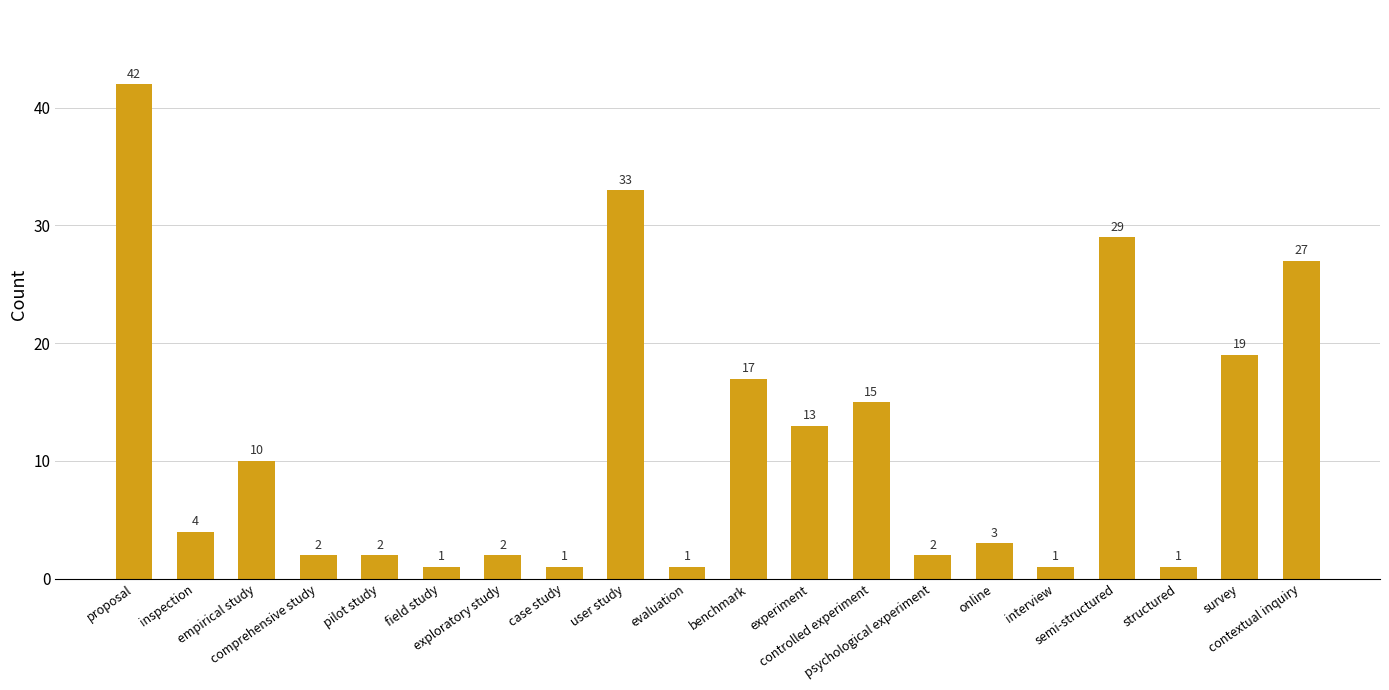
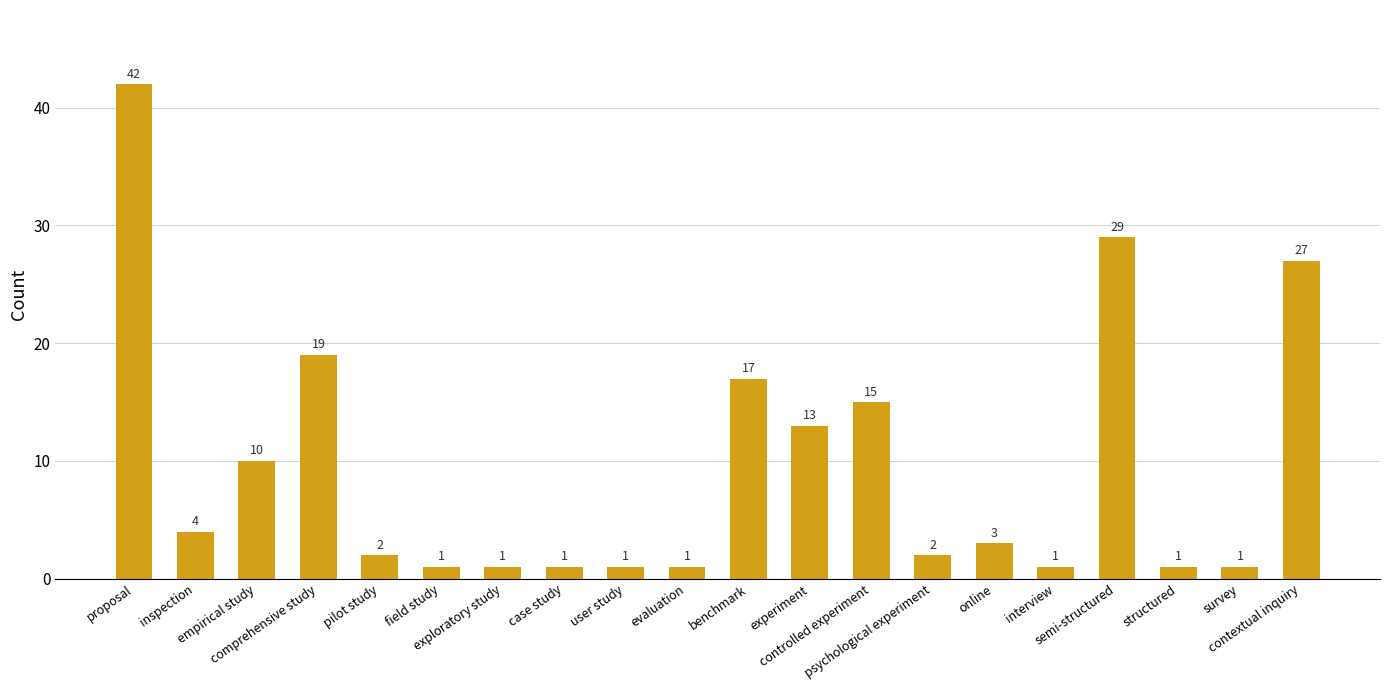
  {
    "proposal": 42,
    "inspection": 4,
    "empirical study": 10,
-   "comprehensive study": 2,
+   "comprehensive study": 19,
    "pilot study": 2,
    "field study": 1,
-   "exploratory study": 2,
+   "exploratory study": 1,
    "case study": 1,
-   "user study": 33,
+   "user study": 1,
    "evaluation": 1,
    "benchmark": 17,
    "experiment": 13,
    "controlled experiment": 15,
    "psychological experiment": 2,
    "online": 3,
    "interview": 1,
    "semi-structured": 29,
    "structured": 1,
-   "survey": 19,
+   "survey": 1,
    "contextual inquiry": 27
  }
